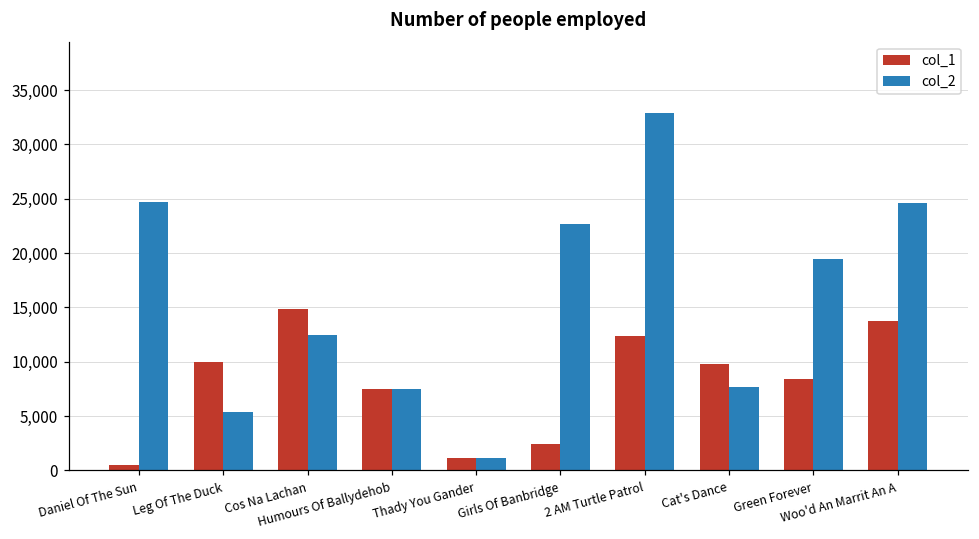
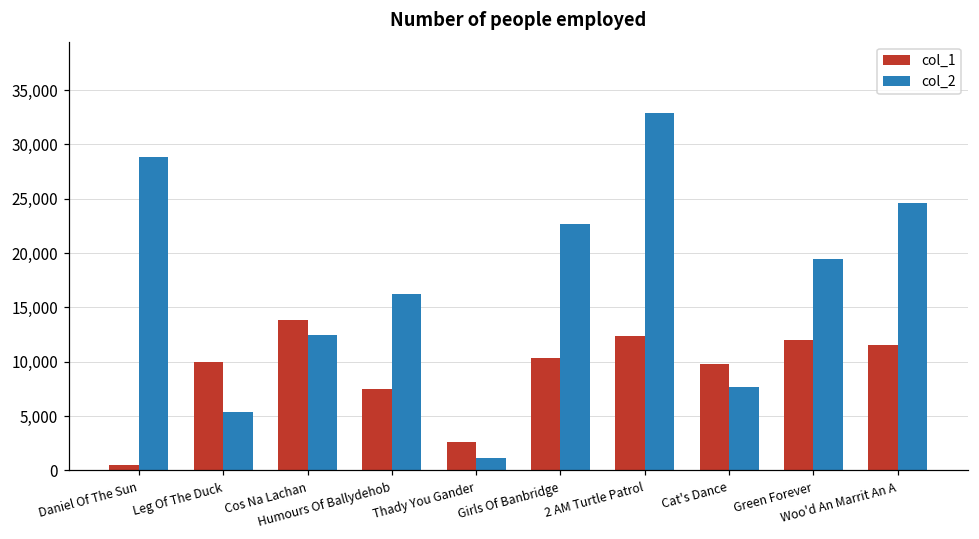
  {
    "col_1": {
      "Daniel Of The Sun": "0",
      "Leg Of The Duck": "10,000",
-     "Cos Na Lachan": "15,000",
+     "Cos Na Lachan": "14,000",
      "Humours Of Ballydehob": "7,000",
-     "Thady You Gander": "1,000",
-     "Girls Of Banbridge": "2,000",
+     "Thady You Gander": "3,000",
+     "Girls Of Banbridge": "10,000",
      "2 AM Turtle Patrol": "12,000",
      "Cat's Dance": "10,000",
-     "Green Forever": "8,000",
-     "Woo'd An Marrit An A": "14,000"
+     "Green Forever": "12,000",
+     "Woo'd An Marrit An A": "12,000"
    },
    "col_2": {
-     "Daniel Of The Sun": "25,000",
+     "Daniel Of The Sun": "29,000",
      "Leg Of The Duck": "5,000",
      "Cos Na Lachan": "13,000",
-     "Humours Of Ballydehob": "7,000",
+     "Humours Of Ballydehob": "16,000",
      "Thady You Gander": "1,000",
      "Girls Of Banbridge": "23,000",
      "2 AM Turtle Patrol": "33,000",
      "Cat's Dance": "8,000",
      "Green Forever": "20,000",
      "Woo'd An Marrit An A": "25,000"
    }
  }
